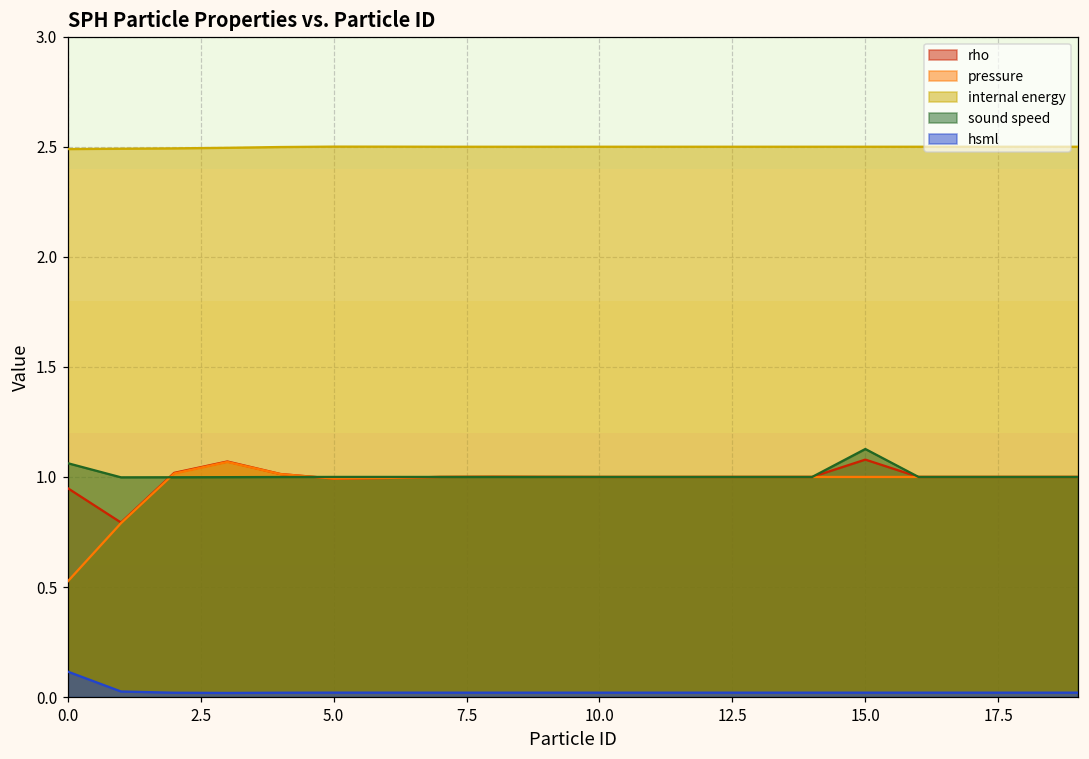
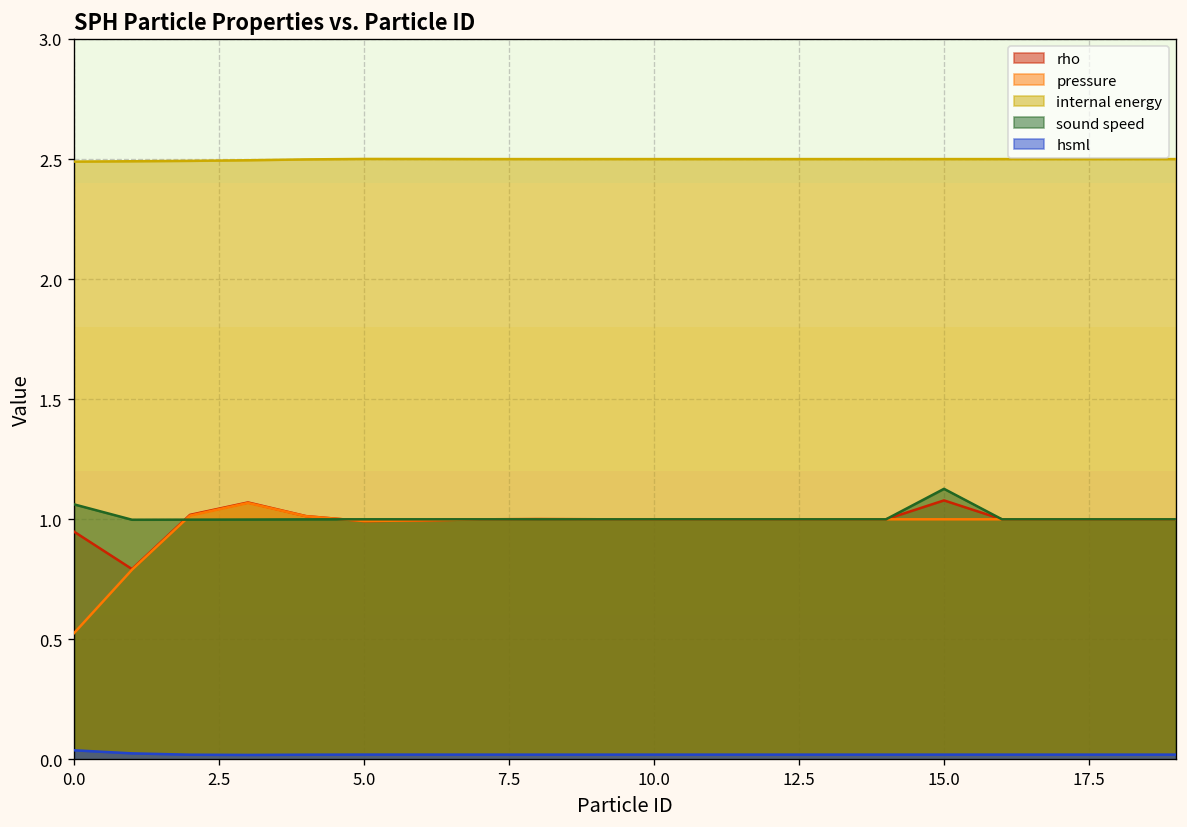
  {
    "rho": {
      "0.0": 0.95,
      "15.0": 1.08
    },
    "sound speed": {
      "0.0": 1.06,
      "15.0": 1.13
    },
    "hsml": {
-     "0.0": 0.12,
+     "0.0": 0.04,
      "5.0": 0.02,
      "10.0": 0.02,
      "15.0": 0.02
    }
  }
